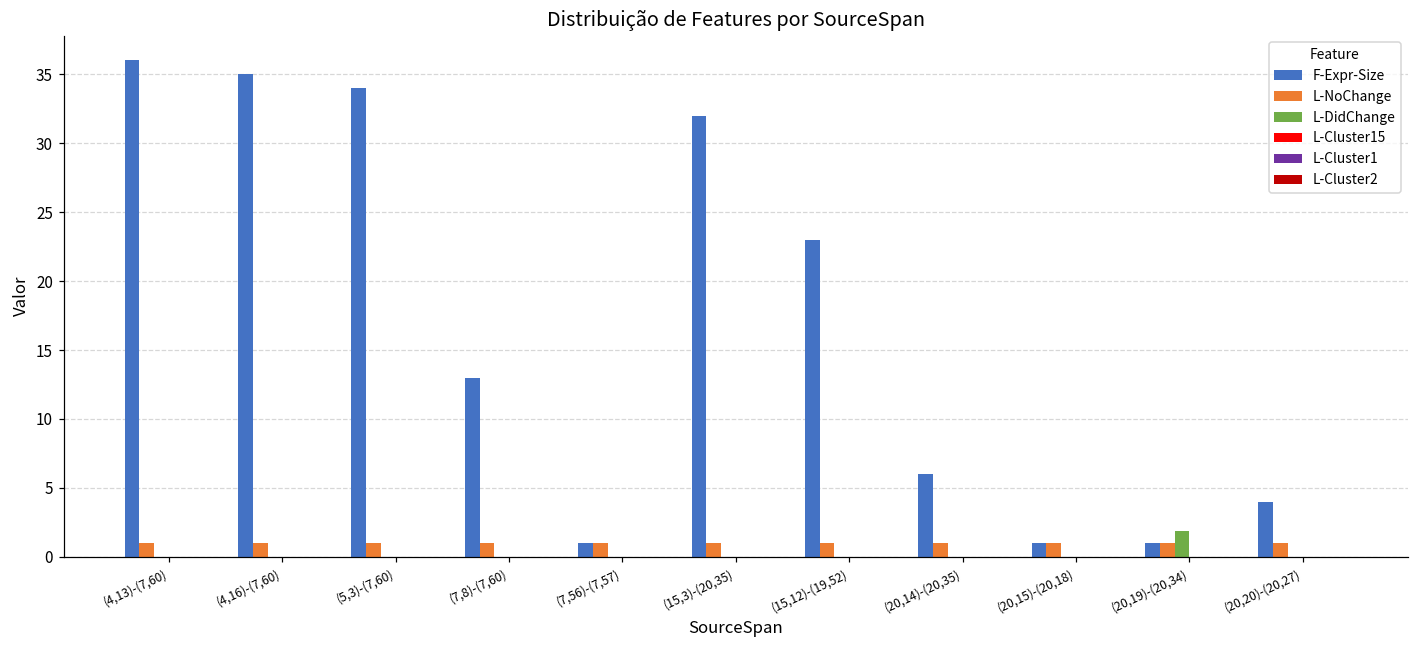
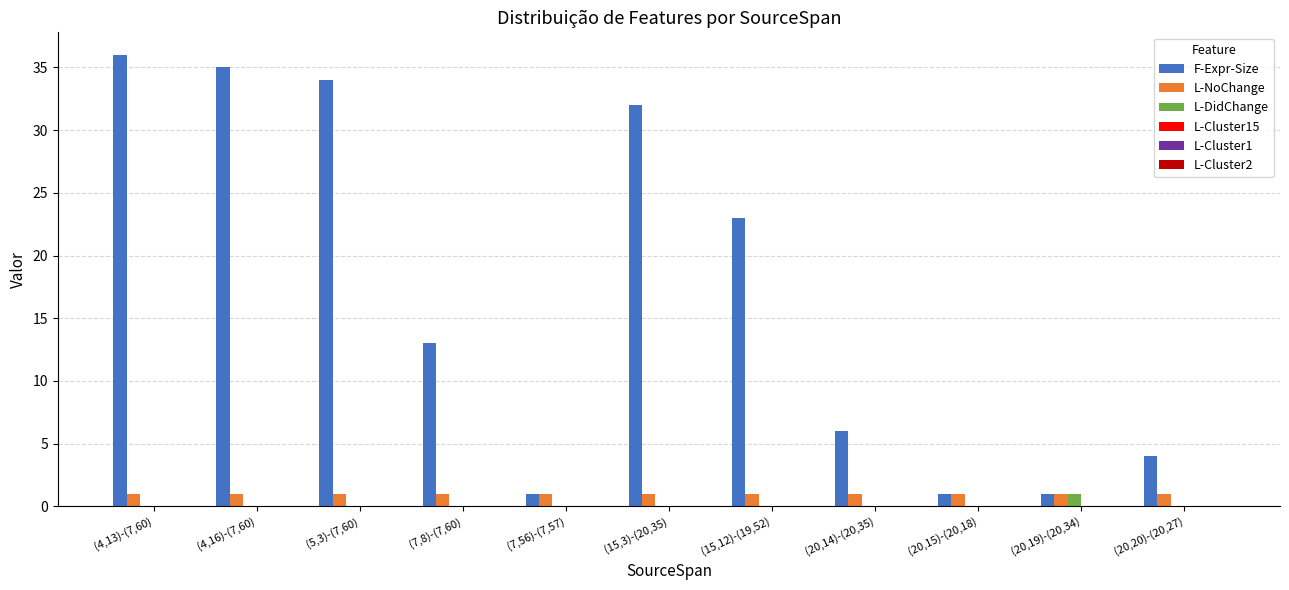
  {
    "F-Expr-Size": {
      "(4,13)-(7,60)": 36.0,
      "(4,16)-(7,60)": 35.0,
      "(5,3)-(7,60)": 34.0,
      "(7,8)-(7,60)": 13.0,
      "(7,56)-(7,57)": 1.0,
      "(15,3)-(20,35)": 32.0,
      "(15,12)-(19,52)": 23.0,
      "(20,14)-(20,35)": 6.0,
      "(20,15)-(20,18)": 1.0,
      "(20,19)-(20,34)": 1.0,
      "(20,20)-(20,27)": 4.0
    },
    "L-NoChange": {
      "(4,13)-(7,60)": 1.0,
      "(4,16)-(7,60)": 1.0,
      "(5,3)-(7,60)": 1.0,
      "(7,8)-(7,60)": 1.0,
      "(7,56)-(7,57)": 1.0,
      "(15,3)-(20,35)": 1.0,
      "(15,12)-(19,52)": 1.0,
      "(20,14)-(20,35)": 1.0,
      "(20,15)-(20,18)": 1.0,
      "(20,19)-(20,34)": 1.0,
      "(20,20)-(20,27)": 1.0
    },
    "L-DidChange": {
      "(4,13)-(7,60)": 0.0,
      "(4,16)-(7,60)": 0.0,
      "(5,3)-(7,60)": 0.0,
      "(7,8)-(7,60)": 0.0,
      "(7,56)-(7,57)": 0.0,
      "(15,3)-(20,35)": 0.0,
      "(15,12)-(19,52)": 0.0,
      "(20,14)-(20,35)": 0.0,
      "(20,15)-(20,18)": 0.0,
-     "(20,19)-(20,34)": 1.9,
+     "(20,19)-(20,34)": 1.0,
      "(20,20)-(20,27)": 0.0
    },
    "L-Cluster15": {
      "(4,13)-(7,60)": 0.0,
      "(4,16)-(7,60)": 0.0,
      "(5,3)-(7,60)": 0.0,
      "(7,8)-(7,60)": 0.0,
      "(7,56)-(7,57)": 0.0,
      "(15,3)-(20,35)": 0.0,
      "(15,12)-(19,52)": 0.0,
      "(20,14)-(20,35)": 0.0,
      "(20,15)-(20,18)": 0.0,
      "(20,19)-(20,34)": 0.0,
      "(20,20)-(20,27)": 0.0
    },
    "L-Cluster1": {
      "(4,13)-(7,60)": 0.0,
      "(4,16)-(7,60)": 0.0,
      "(5,3)-(7,60)": 0.0,
      "(7,8)-(7,60)": 0.0,
      "(7,56)-(7,57)": 0.0,
      "(15,3)-(20,35)": 0.0,
      "(15,12)-(19,52)": 0.0,
      "(20,14)-(20,35)": 0.0,
      "(20,15)-(20,18)": 0.0,
      "(20,19)-(20,34)": 0.0,
      "(20,20)-(20,27)": 0.0
    },
    "L-Cluster2": {
      "(4,13)-(7,60)": 0.0,
      "(4,16)-(7,60)": 0.0,
      "(5,3)-(7,60)": 0.0,
      "(7,8)-(7,60)": 0.0,
      "(7,56)-(7,57)": 0.0,
      "(15,3)-(20,35)": 0.0,
      "(15,12)-(19,52)": 0.0,
      "(20,14)-(20,35)": 0.0,
      "(20,15)-(20,18)": 0.0,
      "(20,19)-(20,34)": 0.0,
      "(20,20)-(20,27)": 0.0
    }
  }
